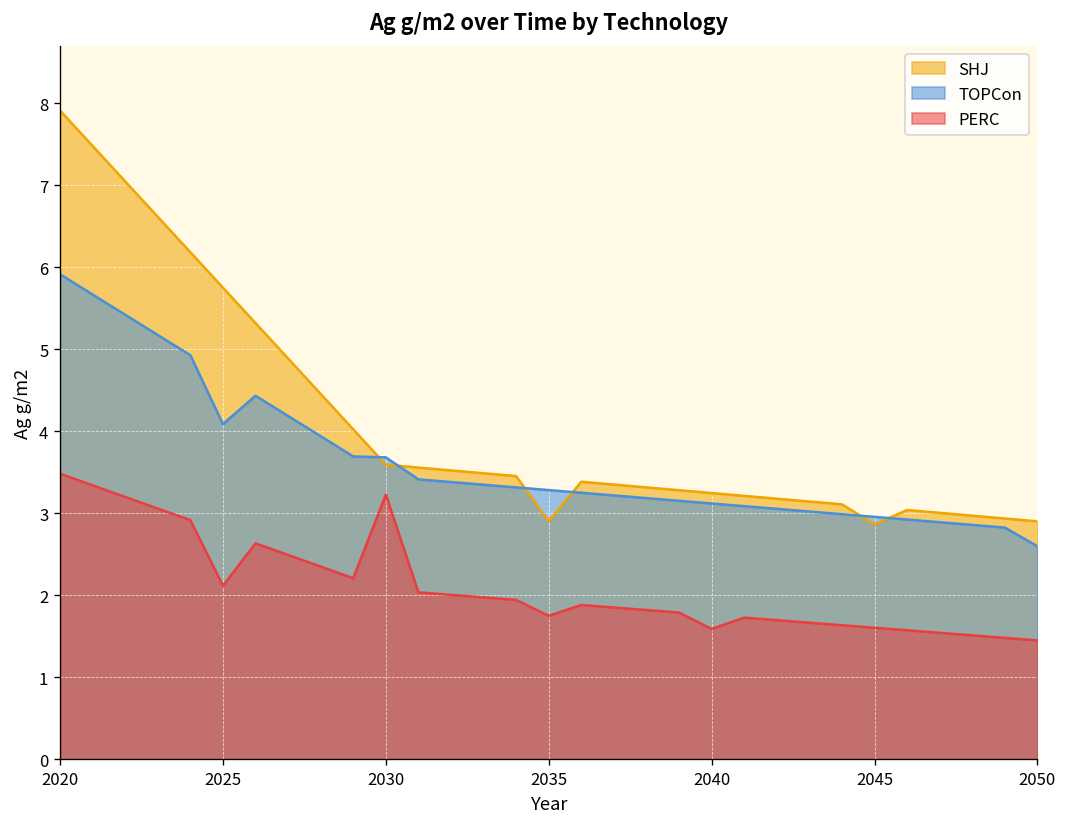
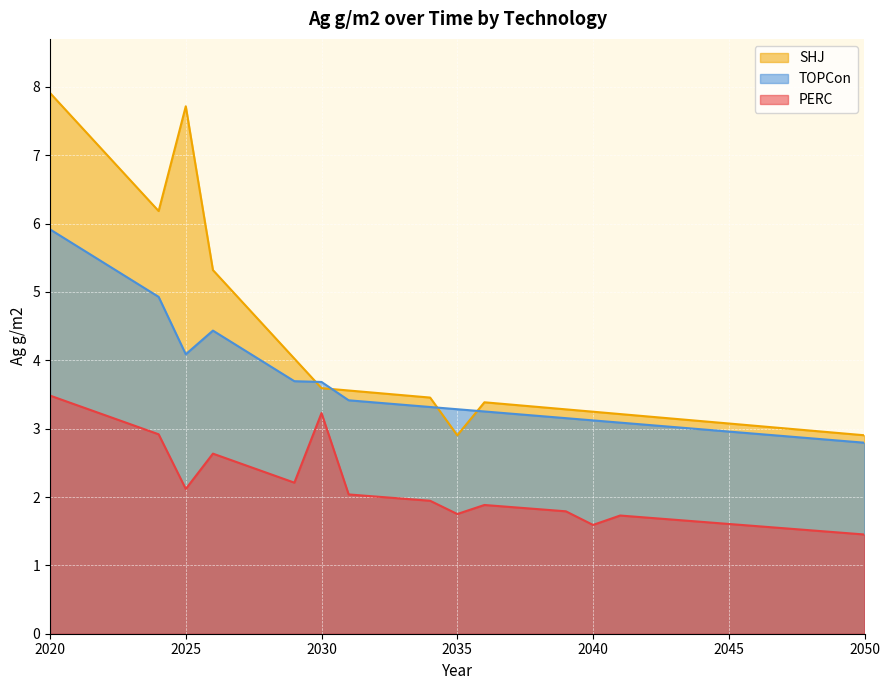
  {
    "SHJ": {
      "2020": 7.9,
-     "2025": 5.8,
+     "2025": 7.7,
      "2030": 3.6,
      "2035": 2.9,
      "2040": 3.2,
-     "2045": 2.9,
+     "2045": 3.1,
      "2050": 2.9
    },
    "TOPCon": {
      "2020": 5.9,
      "2025": 4.1,
      "2030": 3.7,
      "2035": 3.3,
      "2040": 3.1,
      "2045": 3.0,
-     "2050": 2.6
+     "2050": 2.8
    },
    "PERC": {
      "2020": 3.5,
      "2025": 2.1,
      "2030": 3.2,
      "2035": 1.8,
      "2040": 1.6,
      "2045": 1.6,
      "2050": 1.5
    }
  }
